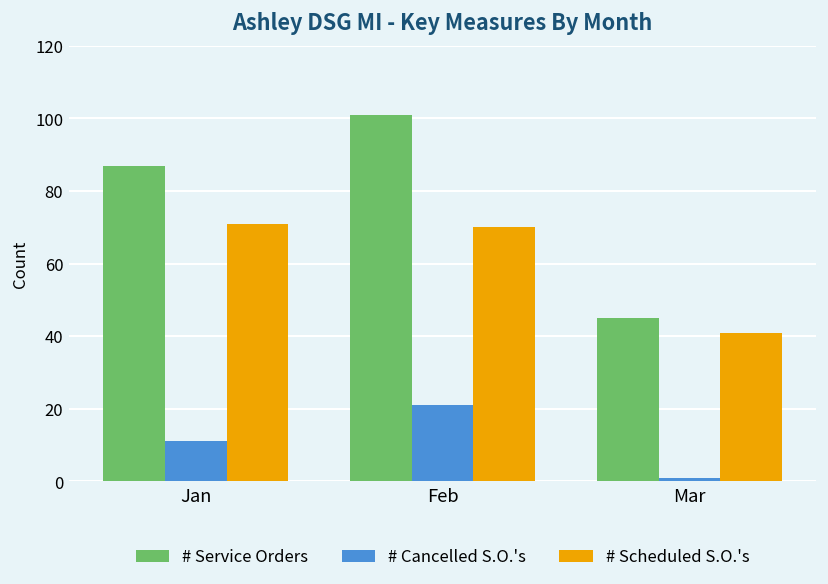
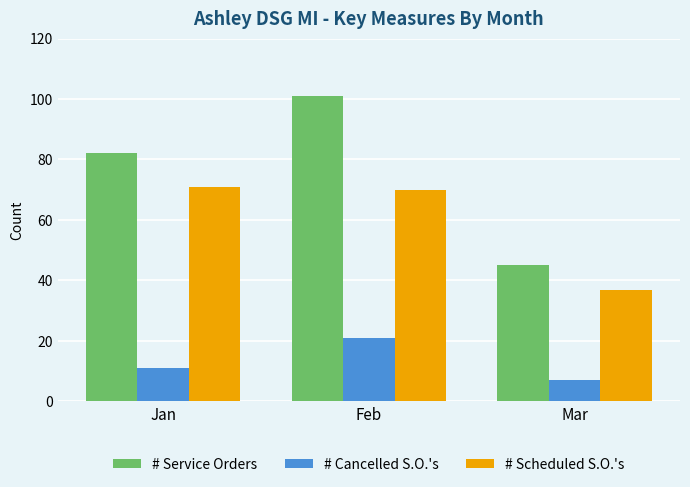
  {
    "# Service Orders": {
-     "Jan": 87,
+     "Jan": 82,
      "Feb": 101,
      "Mar": 45
    },
    "# Cancelled S.O.'s": {
      "Jan": 11,
      "Feb": 21,
-     "Mar": 1
+     "Mar": 7
    },
    "# Scheduled S.O.'s": {
      "Jan": 71,
      "Feb": 70,
-     "Mar": 41
+     "Mar": 37
    }
  }
